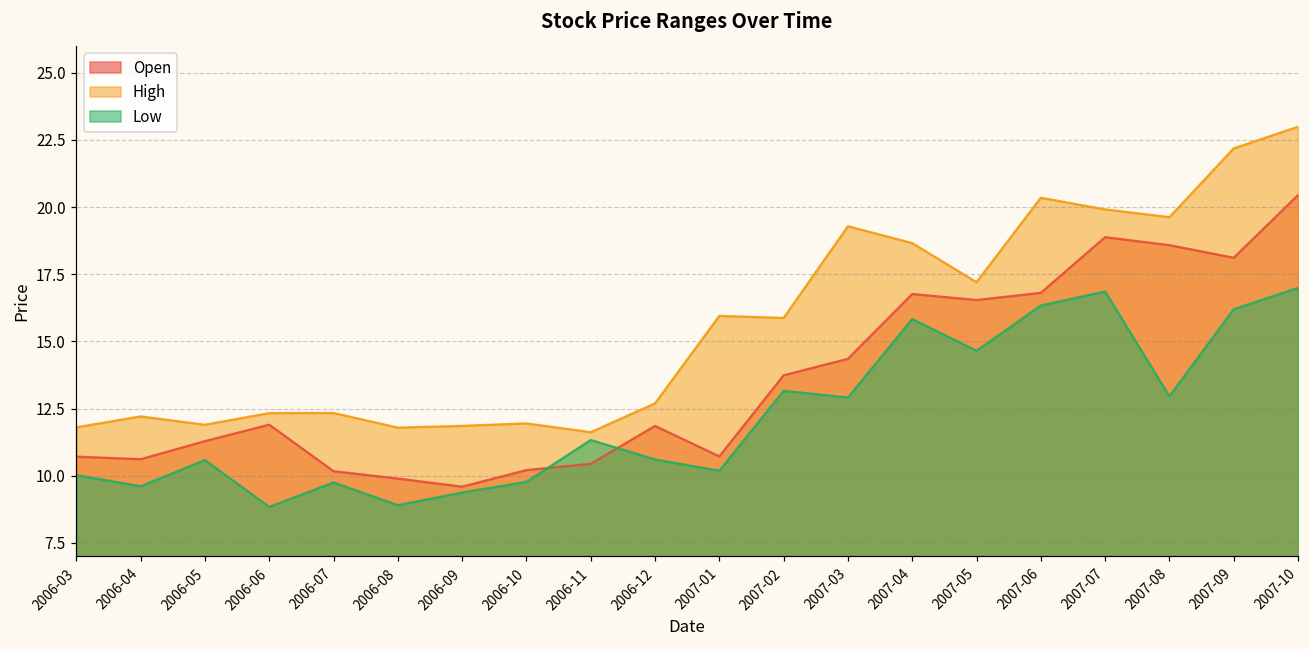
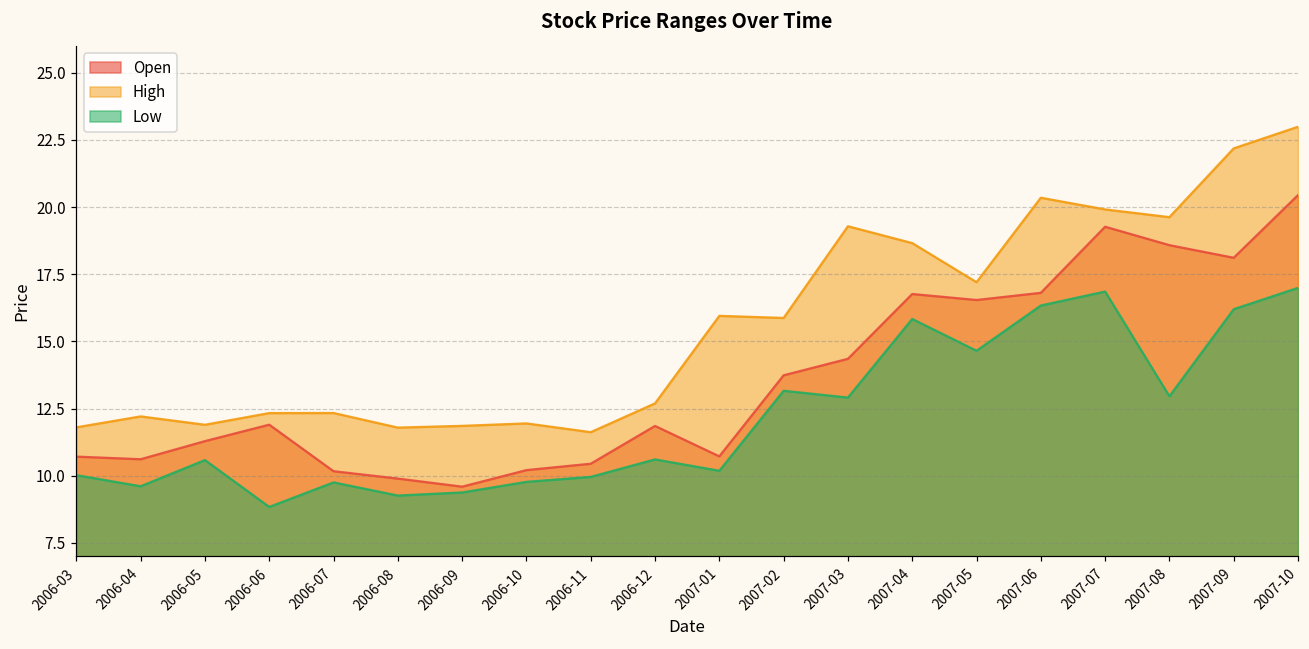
  {
    "Open": {
      "2006-03": 10.7,
      "2006-04": 10.6,
      "2006-05": 11.3,
      "2006-06": 11.9,
      "2006-07": 10.2,
      "2006-08": 9.9,
      "2006-09": 9.6,
      "2006-10": 10.2,
      "2006-11": 10.4,
      "2006-12": 11.9,
      "2007-01": 10.7,
      "2007-02": 13.7,
      "2007-03": 14.4,
      "2007-04": 16.8,
      "2007-05": 16.5,
      "2007-06": 16.8,
-     "2007-07": 18.9,
+     "2007-07": 19.3,
      "2007-08": 18.6,
      "2007-09": 18.1,
      "2007-10": 20.4
    },
    "High": {
      "2006-03": 11.8,
      "2006-04": 12.2,
      "2006-05": 11.9,
      "2006-06": 12.3,
      "2006-07": 12.3,
      "2006-08": 11.8,
      "2006-09": 11.9,
      "2006-10": 11.9,
      "2006-11": 11.6,
      "2006-12": 12.7,
      "2007-01": 15.9,
      "2007-02": 15.9,
      "2007-03": 19.3,
      "2007-04": 18.7,
      "2007-05": 17.2,
      "2007-06": 20.3,
      "2007-07": 19.9,
      "2007-08": 19.6,
      "2007-09": 22.2,
      "2007-10": 23.0
    },
    "Low": {
      "2006-03": 10.0,
      "2006-04": 9.6,
      "2006-05": 10.6,
      "2006-06": 8.8,
      "2006-07": 9.8,
-     "2006-08": 8.9,
+     "2006-08": 9.3,
      "2006-09": 9.4,
      "2006-10": 9.8,
-     "2006-11": 11.3,
+     "2006-11": 10.0,
      "2006-12": 10.6,
      "2007-01": 10.2,
      "2007-02": 13.2,
      "2007-03": 12.9,
      "2007-04": 15.8,
      "2007-05": 14.7,
      "2007-06": 16.3,
      "2007-07": 16.9,
      "2007-08": 13.0,
      "2007-09": 16.2,
      "2007-10": 17.0
    }
  }
